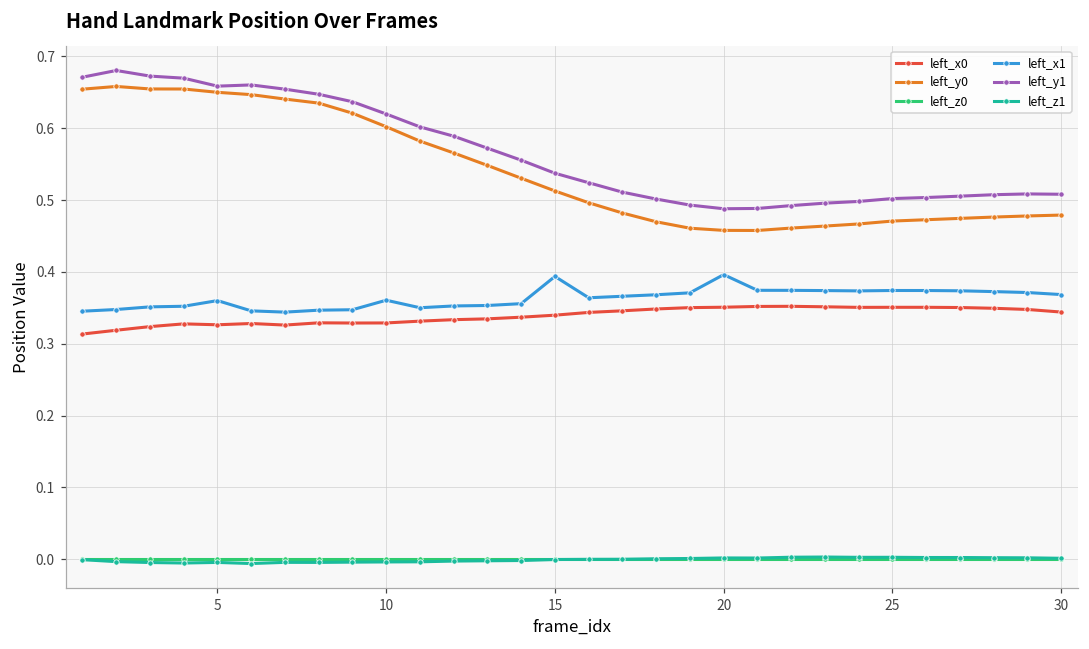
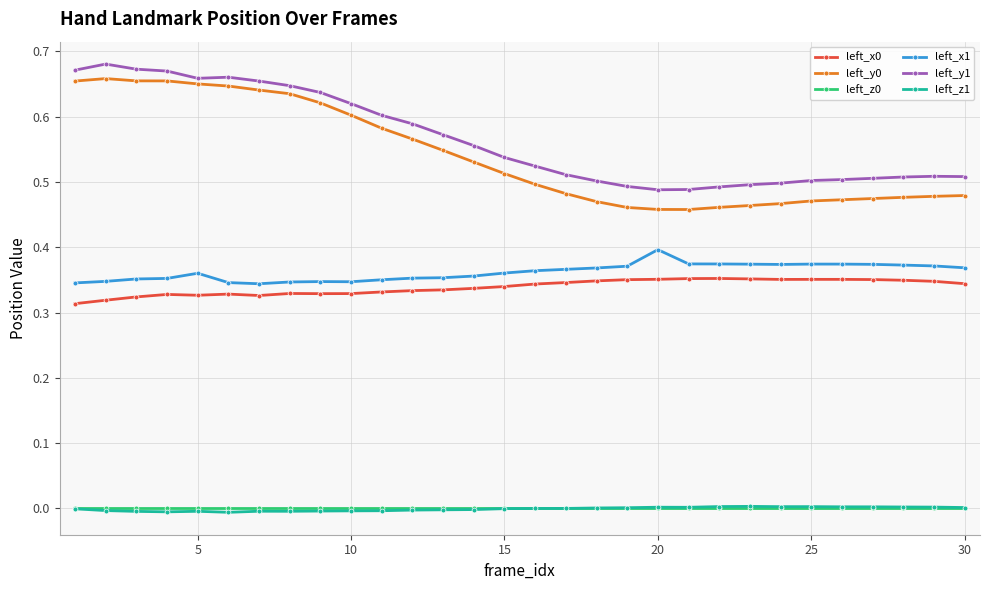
  {
    "left_x1": {
      "5": 0.36,
-     "10": 0.36,
-     "15": 0.39,
+     "10": 0.35,
+     "15": 0.36,
      "20": 0.40,
      "25": 0.37,
      "30": 0.37
    },
    "left_y1": {
      "5": 0.66,
      "10": 0.62,
      "15": 0.54,
      "20": 0.49,
      "25": 0.50,
      "30": 0.51
    }
  }
